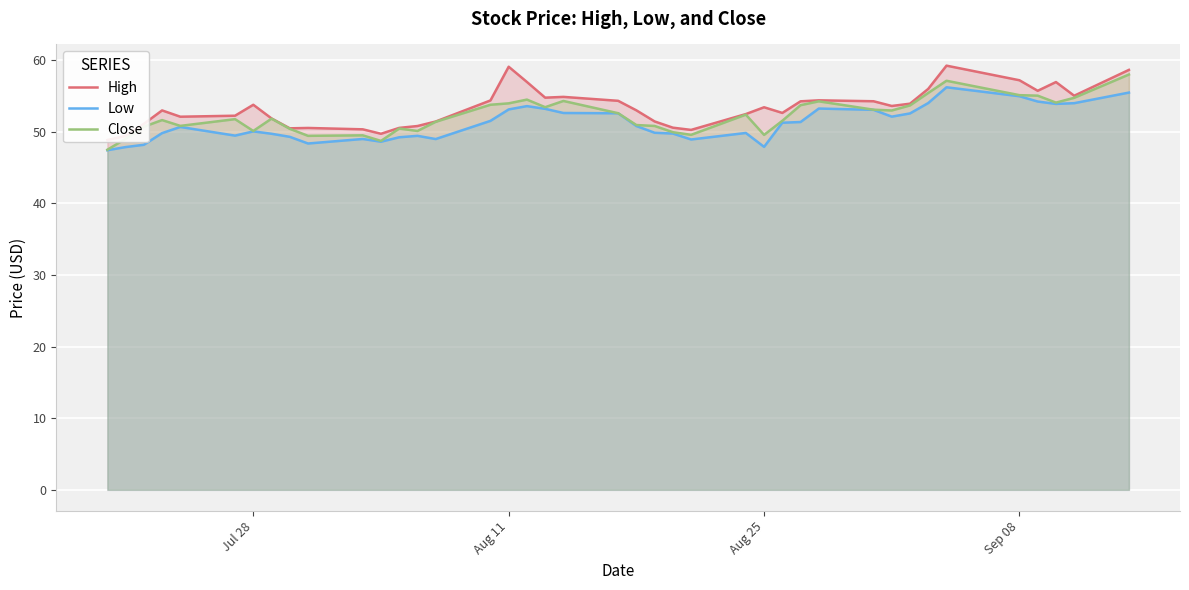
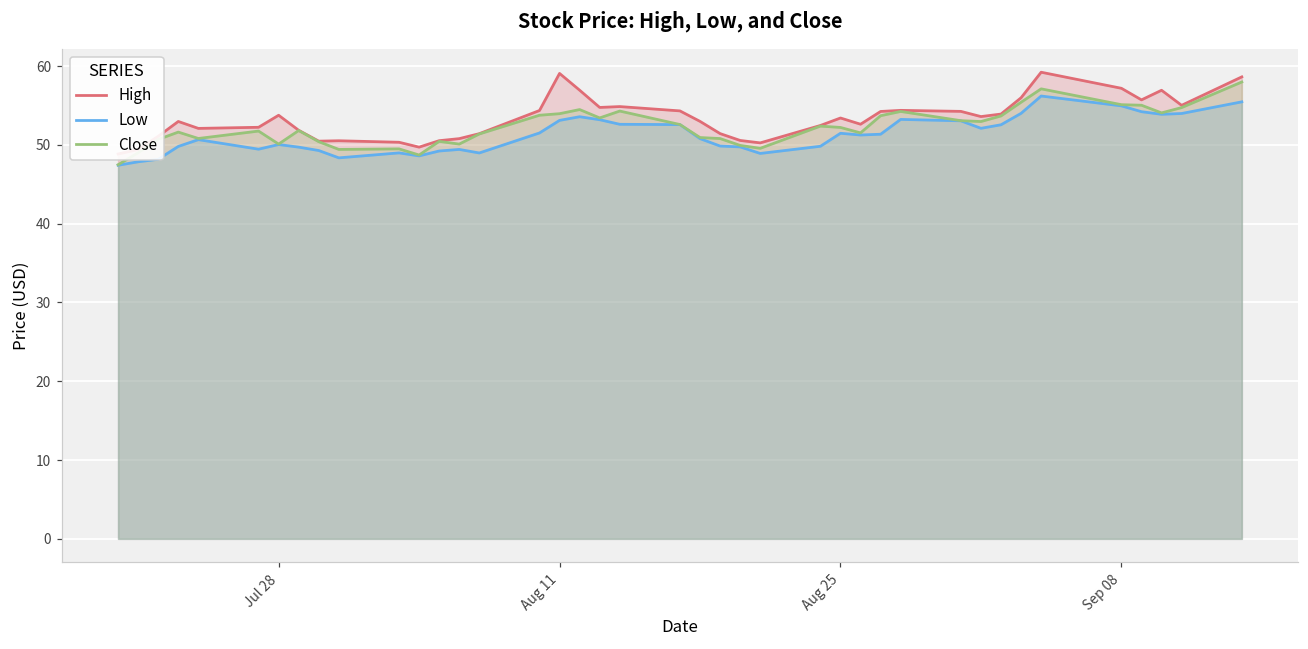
  {
    "High": {
      "Jul 28": 54,
      "Aug 11": 59,
      "Aug 25": 53,
      "Sep 08": 57
    },
    "Low": {
      "Aug 11": 53,
-     "Aug 25": 48
+     "Aug 25": 51
    },
    "Close": {
      "Aug 11": 54,
-     "Aug 25": 50
+     "Aug 25": 52
    }
  }
